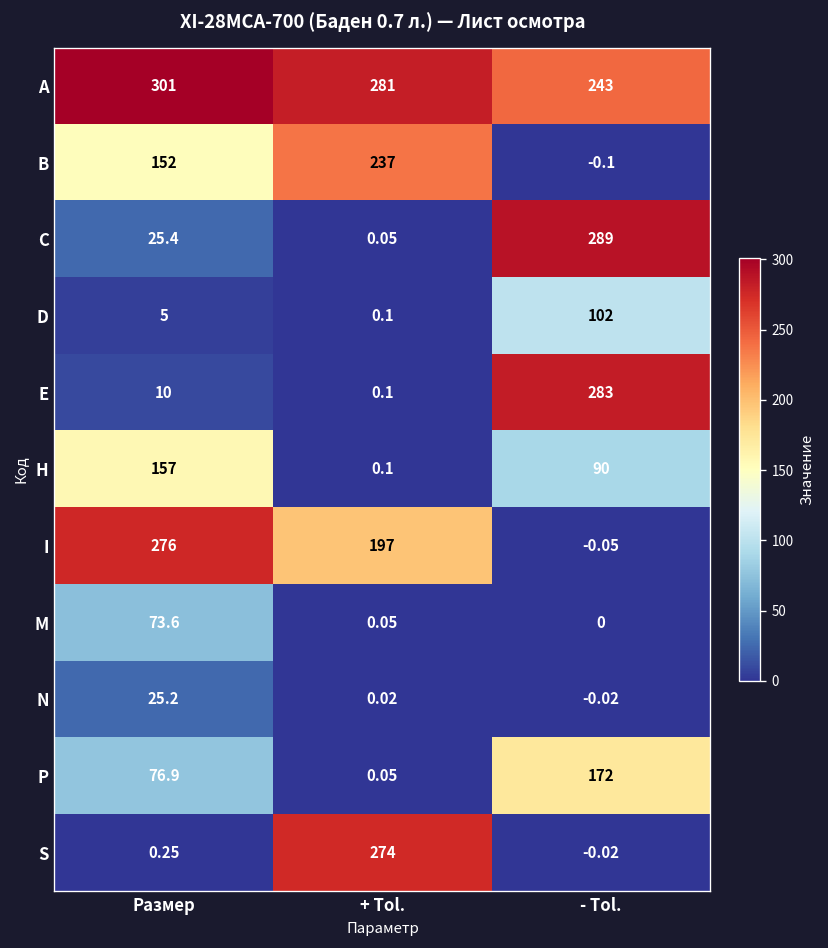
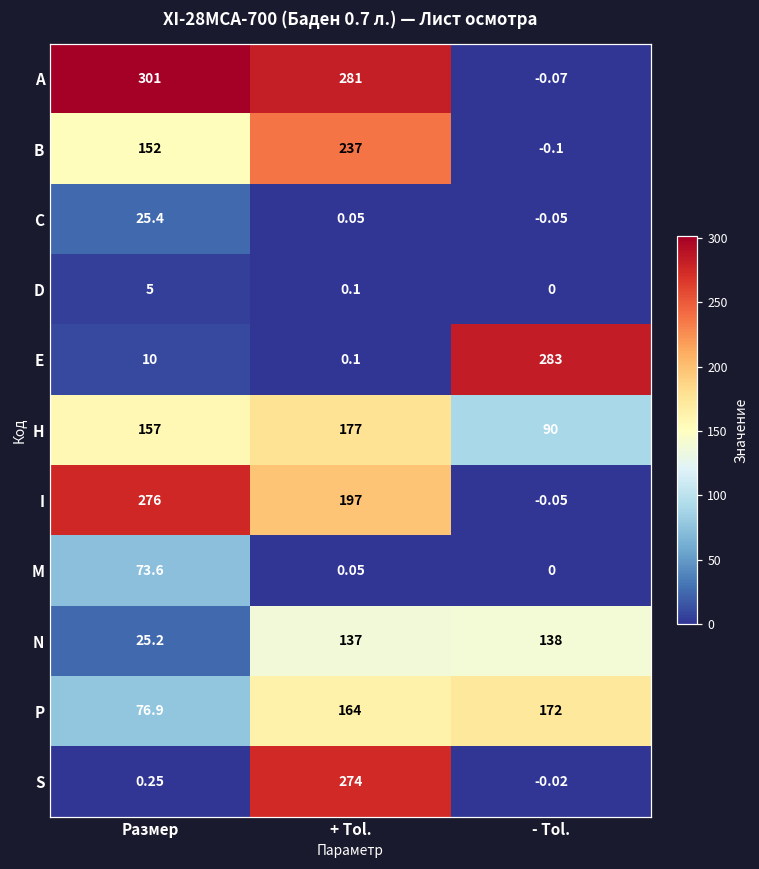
  {
    "A": {
      "Размер": 301,
      "+ Tol.": 281,
-     "- Tol.": 243
+     "- Tol.": -0.07
    },
    "B": {
      "Размер": 152,
      "+ Tol.": 237,
      "- Tol.": -0.1
    },
    "C": {
      "Размер": 25.4,
      "+ Tol.": 0.05,
-     "- Tol.": 289
+     "- Tol.": -0.05
    },
    "D": {
      "Размер": 5,
      "+ Tol.": 0.1,
-     "- Tol.": 102
+     "- Tol.": 0
    },
    "E": {
      "Размер": 10,
      "+ Tol.": 0.1,
      "- Tol.": 283
    },
    "H": {
      "Размер": 157,
-     "+ Tol.": 0.1,
+     "+ Tol.": 177,
      "- Tol.": 90
    },
    "I": {
      "Размер": 276,
      "+ Tol.": 197,
      "- Tol.": -0.05
    },
    "M": {
      "Размер": 73.6,
      "+ Tol.": 0.05,
      "- Tol.": 0
    },
    "N": {
      "Размер": 25.2,
-     "+ Tol.": 0.02,
-     "- Tol.": -0.02
+     "+ Tol.": 137,
+     "- Tol.": 138
    },
    "P": {
      "Размер": 76.9,
-     "+ Tol.": 0.05,
+     "+ Tol.": 164,
      "- Tol.": 172
    },
    "S": {
      "Размер": 0.25,
      "+ Tol.": 274,
      "- Tol.": -0.02
    }
  }
